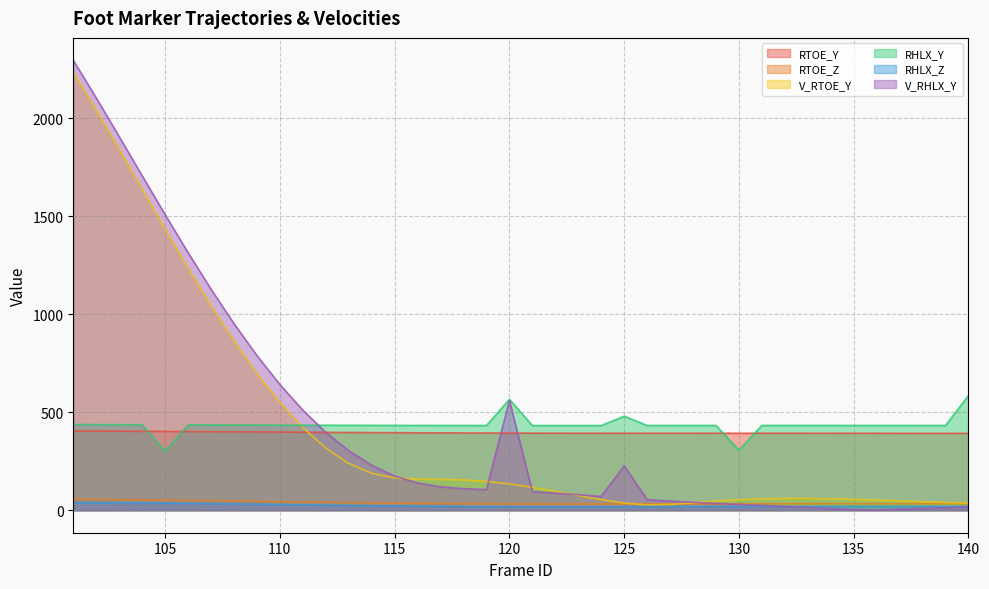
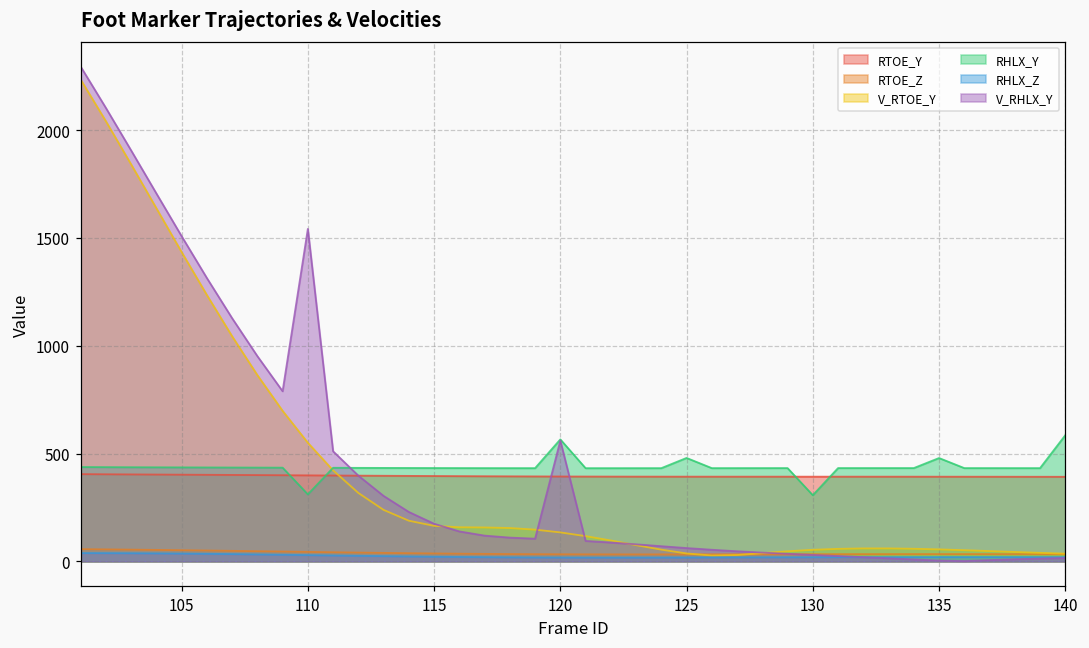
  {
    "RHLX_Y": {
-     "105": 300,
-     "110": 430,
+     "105": 440,
+     "110": 310,
      "115": 430,
      "125": 480,
      "130": 310,
-     "135": 430,
+     "135": 480,
      "140": 580
    },
    "RHLX_Z": {
      "105": 40,
      "110": 30,
      "115": 20,
      "120": 20,
      "125": 20,
      "135": 20
    },
    "V_RHLX_Y": {
      "105": 1510,
-     "110": 640,
-     "125": 230,
+     "110": 1540,
+     "125": 60,
      "135": 0
    }
  }
